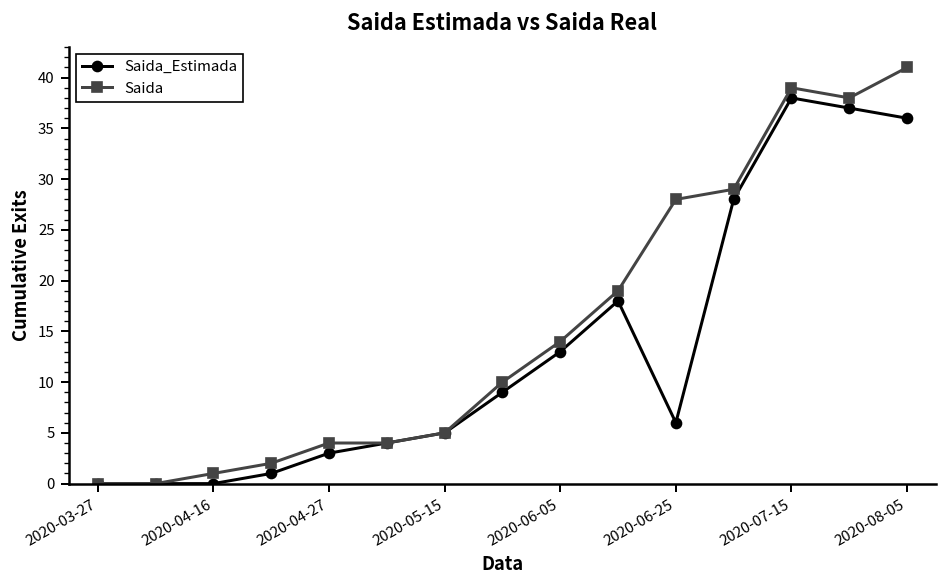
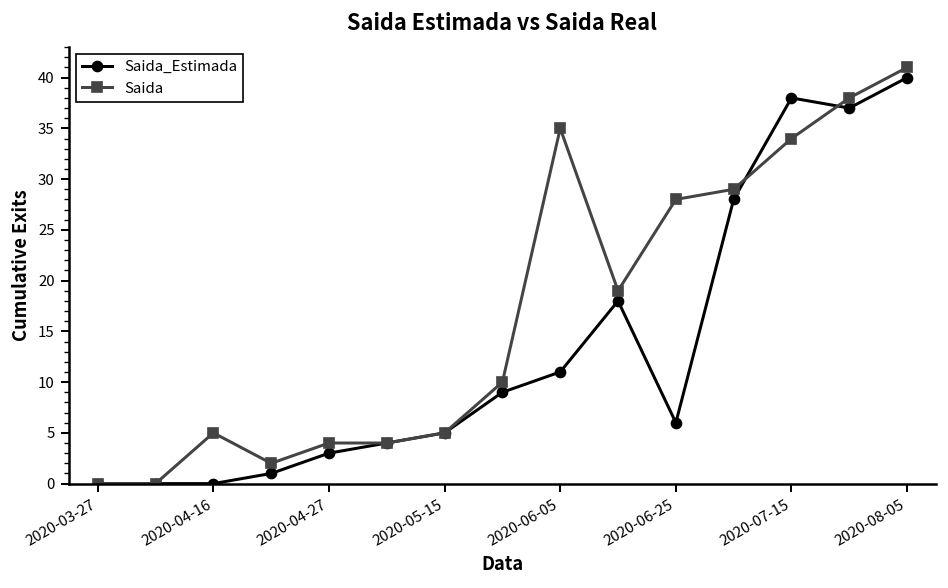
  {
    "Saida_Estimada": {
      "2020-04-16": 0,
      "2020-04-27": 3,
-     "2020-06-05": 13,
+     "2020-06-05": 11,
      "2020-06-25": 6,
      "2020-07-15": 38,
-     "2020-08-05": 36
+     "2020-08-05": 40
    },
    "Saida": {
-     "2020-04-16": 1,
+     "2020-04-16": 5,
      "2020-04-27": 4,
-     "2020-06-05": 14,
+     "2020-06-05": 35,
      "2020-06-25": 28,
-     "2020-07-15": 39,
+     "2020-07-15": 34,
      "2020-08-05": 41
    }
  }
